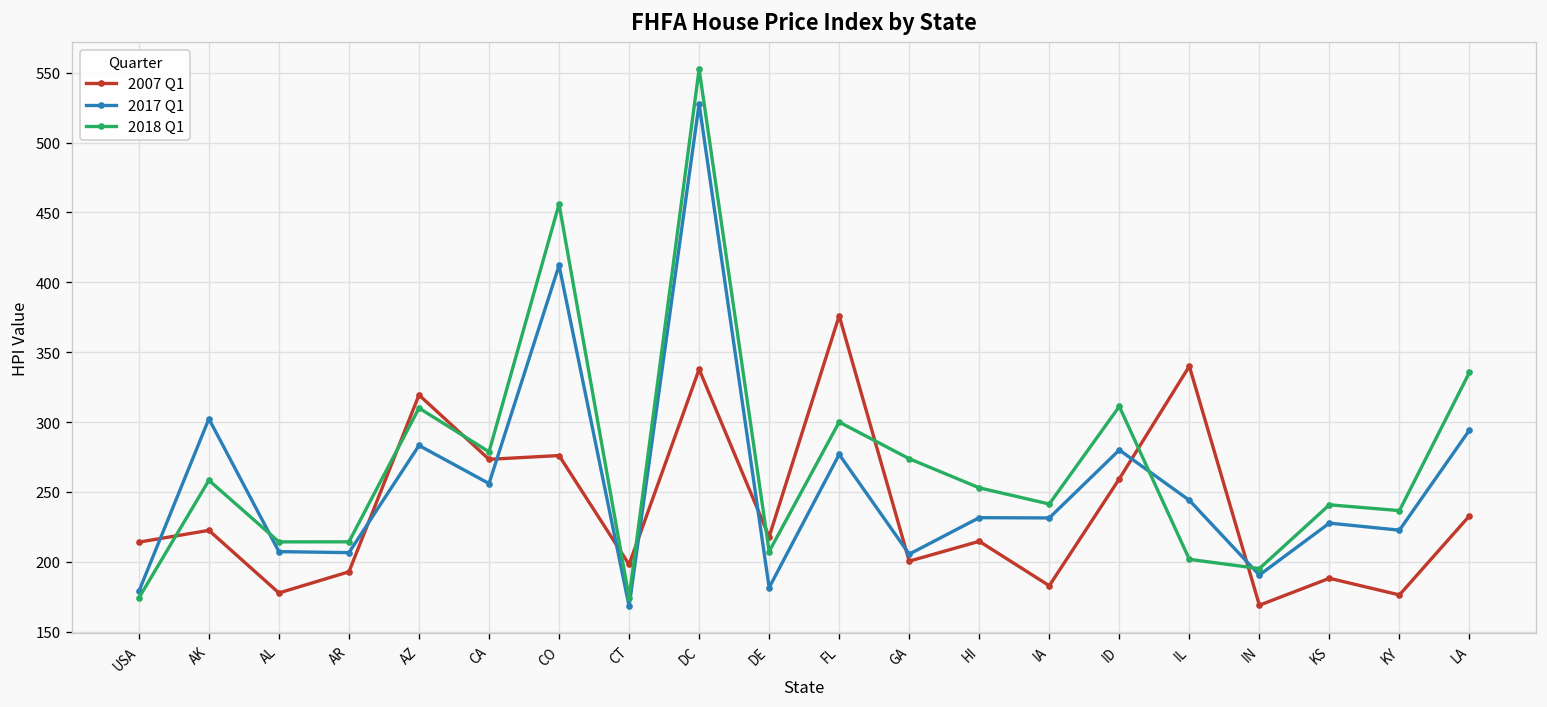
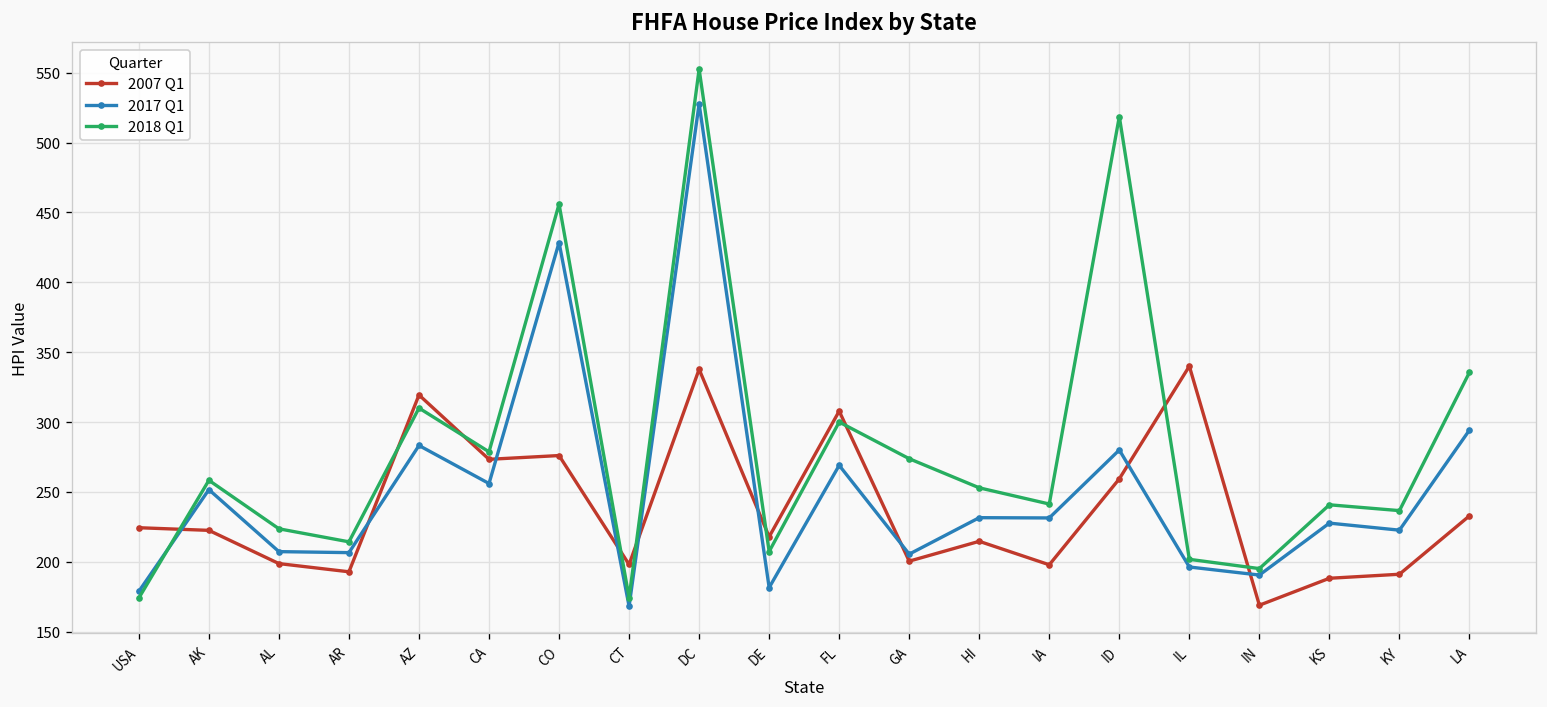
  {
    "2007 Q1": {
-     "USA": 214,
+     "USA": 224,
      "AK": 222,
-     "AL": 178,
+     "AL": 199,
      "AR": 193,
      "AZ": 319,
      "CA": 273,
      "CO": 276,
      "CT": 198,
      "DC": 338,
      "DE": 218,
-     "FL": 376,
+     "FL": 308,
      "GA": 200,
      "HI": 215,
-     "IA": 183,
+     "IA": 198,
      "ID": 259,
      "IL": 340,
      "IN": 169,
      "KS": 188,
-     "KY": 176,
+     "KY": 191,
      "LA": 233
    },
    "2017 Q1": {
      "USA": 179,
-     "AK": 302,
+     "AK": 252,
      "AL": 207,
      "AR": 207,
      "AZ": 283,
      "CA": 256,
-     "CO": 412,
+     "CO": 429,
      "CT": 168,
      "DC": 528,
      "DE": 182,
-     "FL": 277,
+     "FL": 269,
      "GA": 205,
      "HI": 232,
      "IA": 231,
      "ID": 280,
-     "IL": 244,
+     "IL": 196,
      "IN": 191,
      "KS": 228,
      "KY": 223,
      "LA": 294
    },
    "2018 Q1": {
      "USA": 174,
      "AK": 258,
-     "AL": 214,
+     "AL": 224,
      "AR": 214,
      "AZ": 310,
      "CA": 279,
      "CO": 456,
      "CT": 174,
      "DC": 553,
      "DE": 207,
      "FL": 300,
      "GA": 274,
      "HI": 253,
      "IA": 241,
-     "ID": 311,
+     "ID": 519,
      "IL": 202,
      "IN": 195,
      "KS": 241,
      "KY": 237,
      "LA": 336
    }
  }
